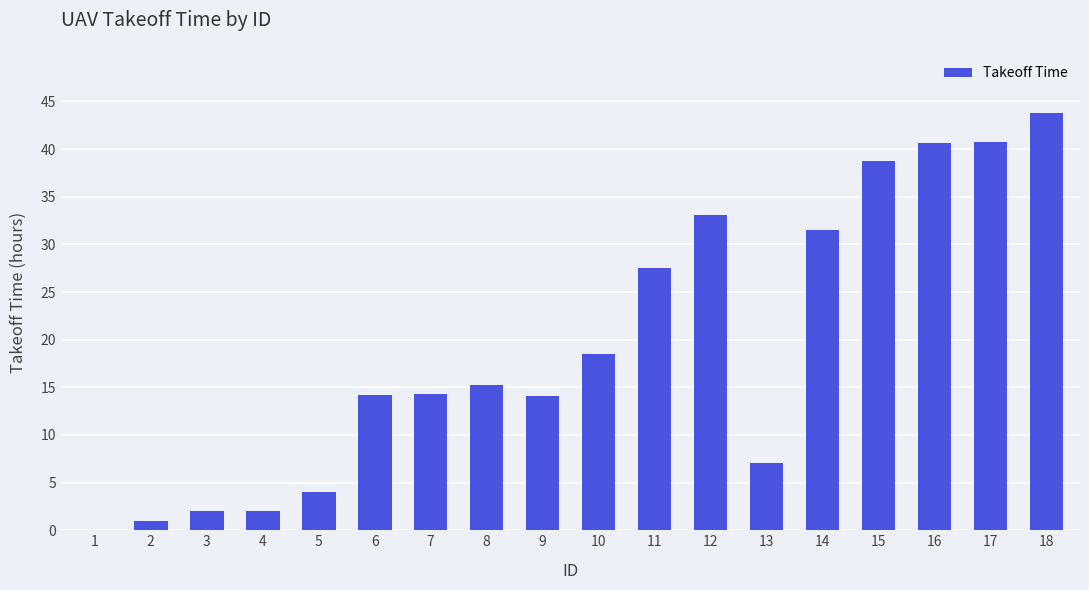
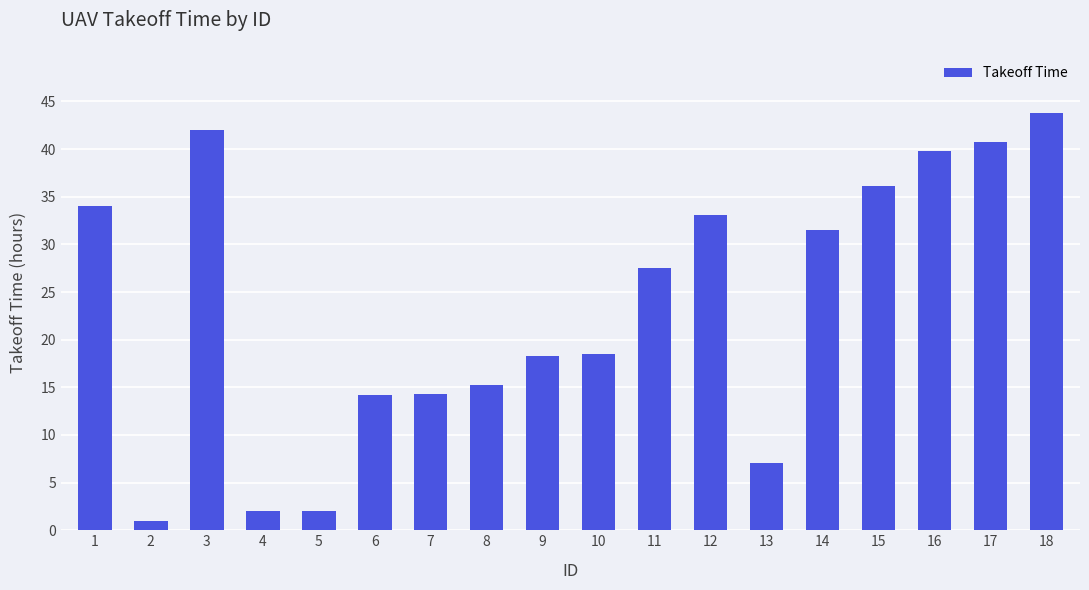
  {
-   "1": 0,
+   "1": 34,
    "2": 1,
-   "3": 2,
+   "3": 42,
    "4": 2,
-   "5": 4,
+   "5": 2,
    "6": 14,
    "7": 14,
    "8": 15,
-   "9": 14,
+   "9": 18,
    "10": 19,
    "11": 28,
    "12": 33,
    "13": 7,
    "14": 32,
-   "15": 39,
-   "16": 41,
+   "15": 36,
+   "16": 40,
    "17": 41,
    "18": 44
  }
